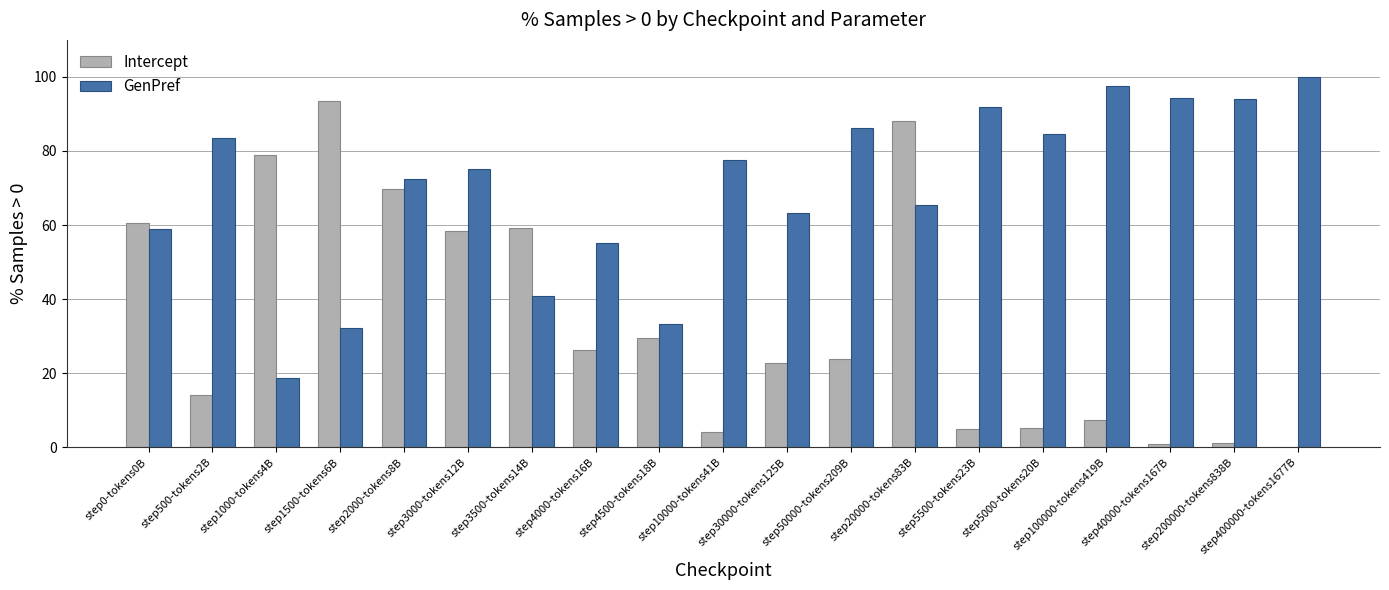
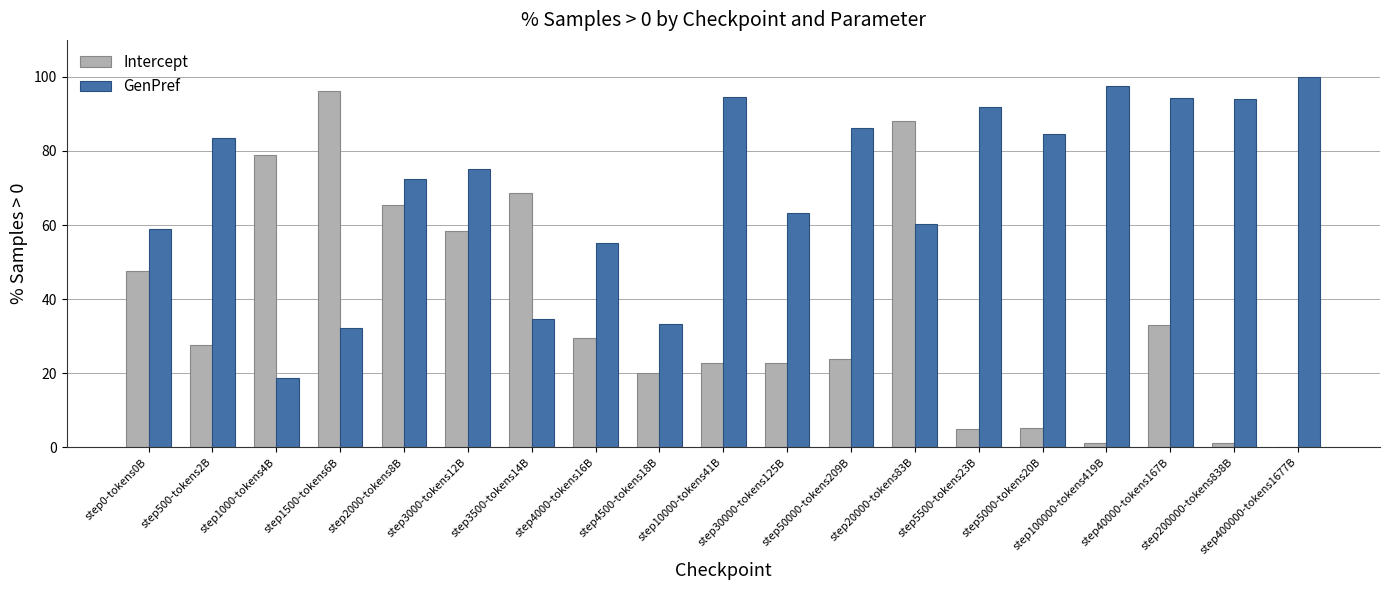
  {
    "Intercept": {
-     "step0-tokens0B": 61,
-     "step500-tokens2B": 14,
+     "step0-tokens0B": 48,
+     "step500-tokens2B": 28,
      "step1000-tokens4B": 79,
-     "step1500-tokens6B": 94,
-     "step2000-tokens8B": 70,
+     "step1500-tokens6B": 96,
+     "step2000-tokens8B": 65,
      "step3000-tokens12B": 59,
-     "step3500-tokens14B": 59,
-     "step4000-tokens16B": 26,
-     "step4500-tokens18B": 29,
-     "step10000-tokens41B": 4,
+     "step3500-tokens14B": 69,
+     "step4000-tokens16B": 29,
+     "step4500-tokens18B": 20,
+     "step10000-tokens41B": 23,
      "step30000-tokens125B": 23,
      "step50000-tokens209B": 24,
      "step20000-tokens83B": 88,
      "step5500-tokens23B": 5,
      "step5000-tokens20B": 5,
-     "step100000-tokens419B": 7,
-     "step40000-tokens167B": 1,
+     "step100000-tokens419B": 1,
+     "step40000-tokens167B": 33,
      "step200000-tokens838B": 1
    },
    "GenPref": {
      "step0-tokens0B": 59,
      "step500-tokens2B": 83,
      "step1000-tokens4B": 19,
      "step1500-tokens6B": 32,
      "step2000-tokens8B": 72,
      "step3000-tokens12B": 75,
-     "step3500-tokens14B": 41,
+     "step3500-tokens14B": 35,
      "step4000-tokens16B": 55,
      "step4500-tokens18B": 33,
-     "step10000-tokens41B": 78,
+     "step10000-tokens41B": 95,
      "step30000-tokens125B": 63,
      "step50000-tokens209B": 86,
-     "step20000-tokens83B": 65,
+     "step20000-tokens83B": 60,
      "step5500-tokens23B": 92,
      "step5000-tokens20B": 85,
      "step100000-tokens419B": 98,
      "step40000-tokens167B": 94,
      "step200000-tokens838B": 94,
      "step400000-tokens1677B": 100
    }
  }
